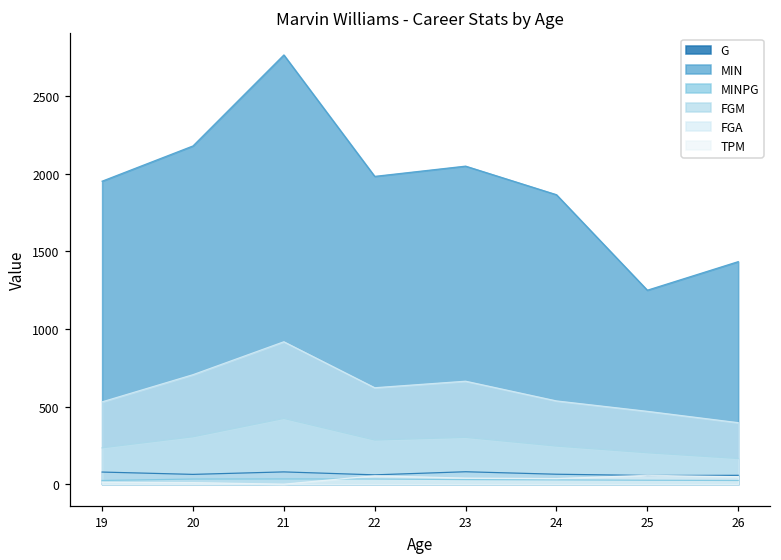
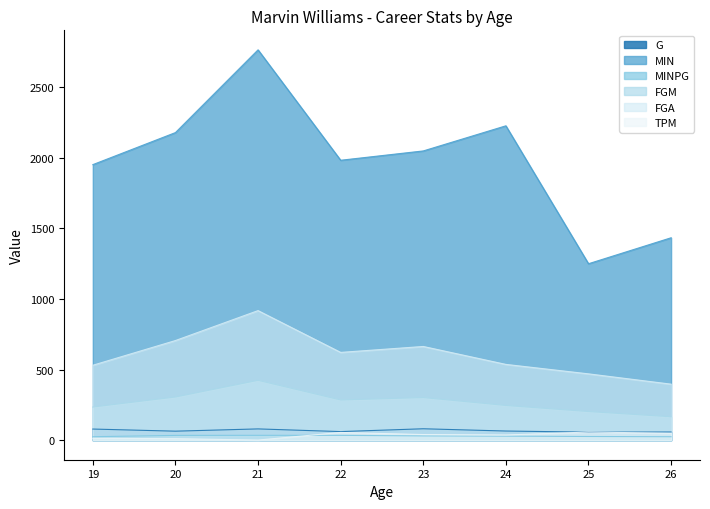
  {
    "G": {
      "19": 80,
      "20": 60,
      "21": 80,
      "23": 80,
      "24": 70
    },
    "MIN": {
      "19": 1950,
      "20": 2180,
      "21": 2770,
      "22": 1980,
      "23": 2050,
-     "24": 1870,
+     "24": 2230,
      "25": 1250,
      "26": 1430
    }
  }
